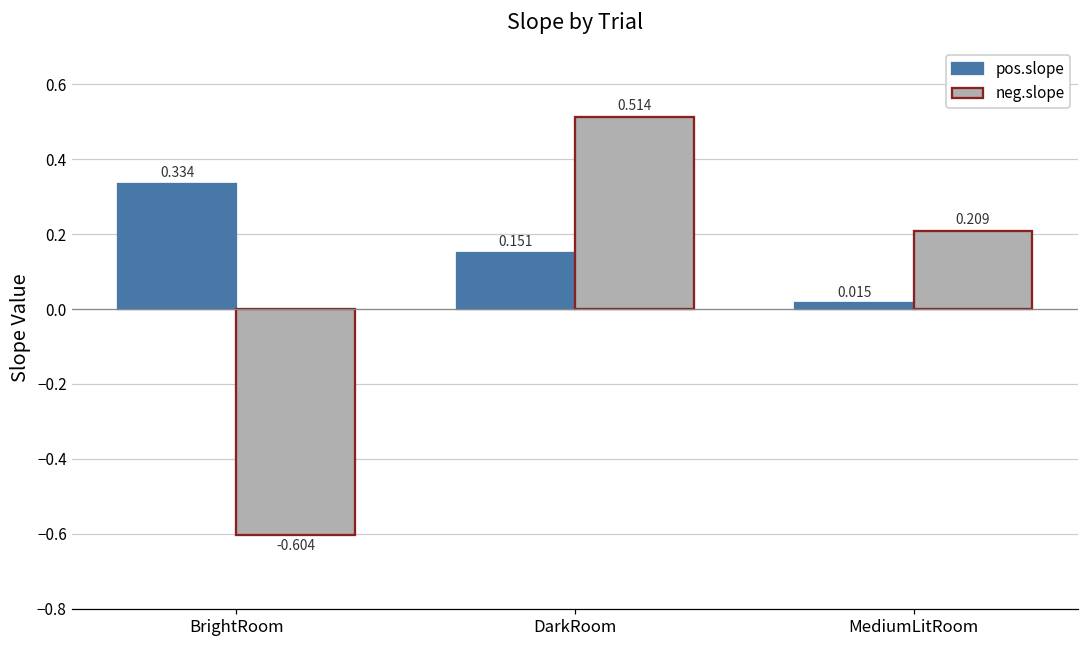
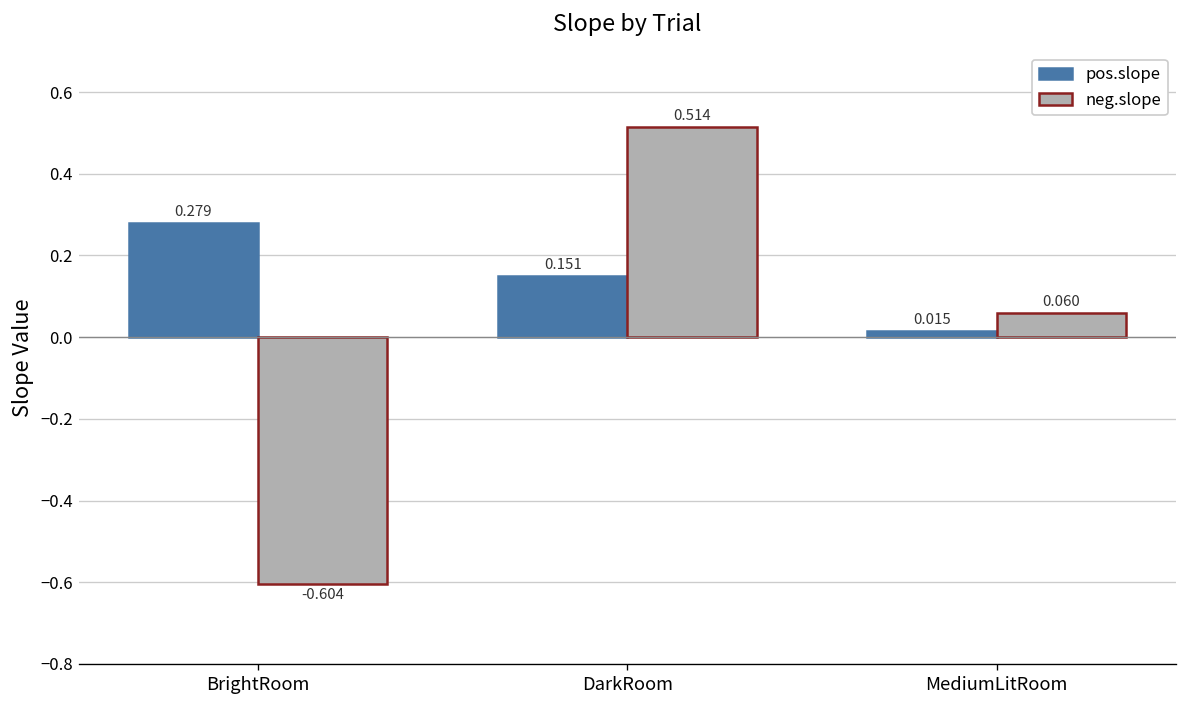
  {
    "pos.slope": {
-     "BrightRoom": 0.334,
+     "BrightRoom": 0.279,
      "DarkRoom": 0.151,
      "MediumLitRoom": 0.015
    },
    "neg.slope": {
      "BrightRoom": -0.604,
      "DarkRoom": 0.514,
-     "MediumLitRoom": 0.209
+     "MediumLitRoom": 0.060
    }
  }
